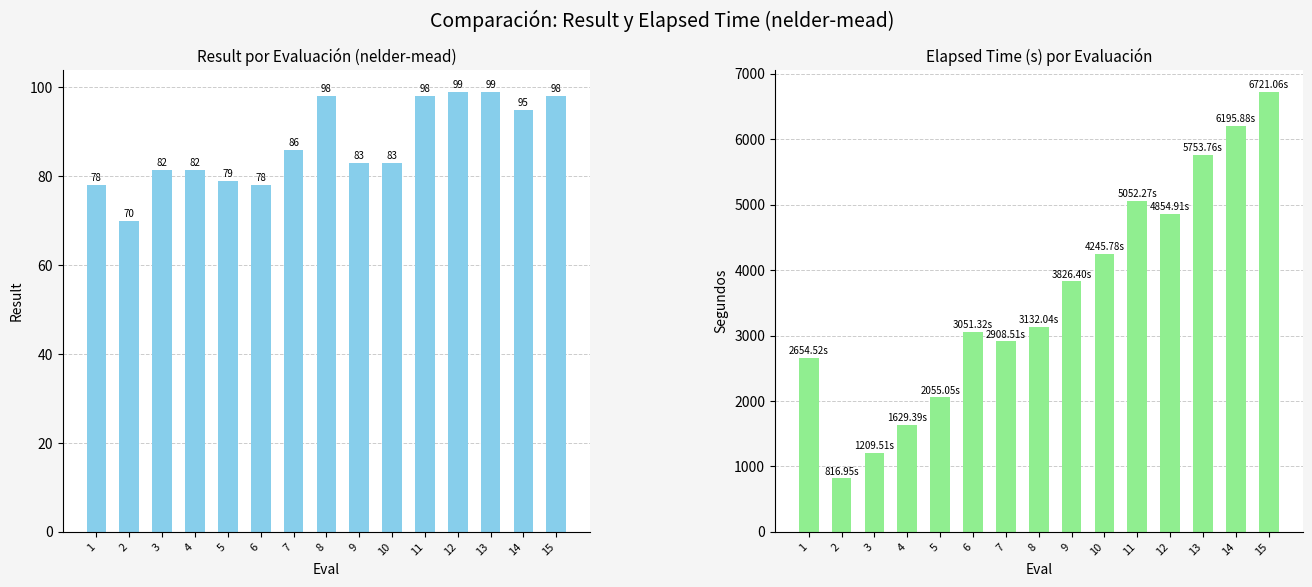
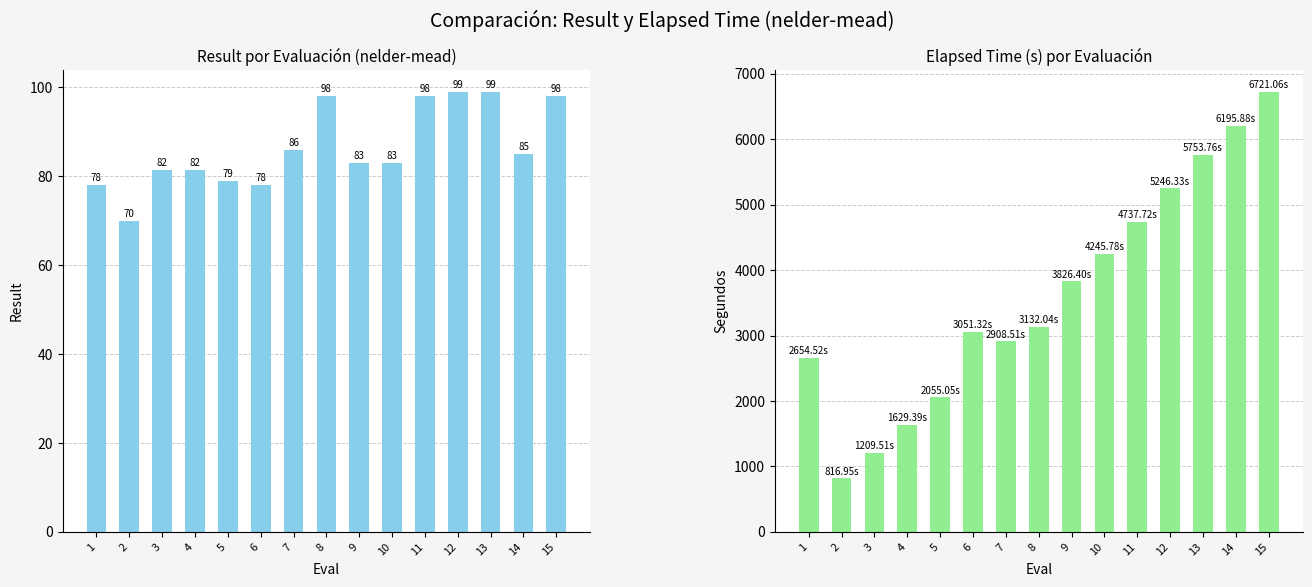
  {
    "Result por Evaluación (nelder-mead)": {
      "1": "78",
      "2": "70",
      "3": "82",
      "4": "82",
      "5": "79",
      "6": "78",
      "7": "86",
      "8": "98",
      "9": "83",
      "10": "83",
      "11": "98",
      "12": "99",
      "13": "99",
-     "14": "95",
+     "14": "85",
      "15": "98"
    },
    "Elapsed Time (s) por Evaluación": {
      "1": "2654.52s",
      "2": "816.95s",
      "3": "1209.51s",
      "4": "1629.39s",
      "5": "2055.05s",
      "6": "3051.32s",
      "7": "2908.51s",
      "8": "3132.04s",
      "9": "3826.40s",
      "10": "4245.78s",
-     "11": "5052.27s",
-     "12": "4854.91s",
+     "11": "4737.72s",
+     "12": "5246.33s",
      "13": "5753.76s",
      "14": "6195.88s",
      "15": "6721.06s"
    }
  }
